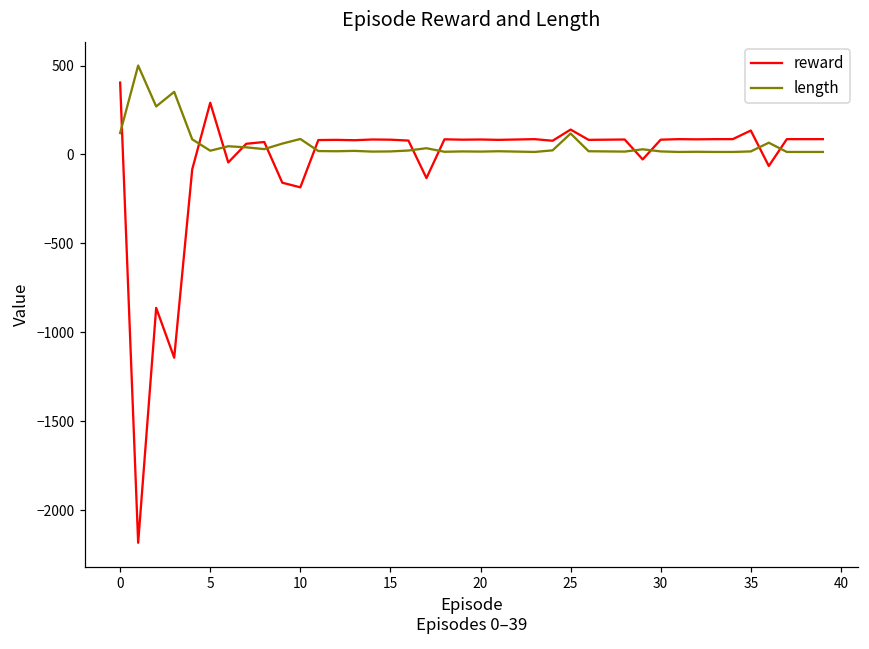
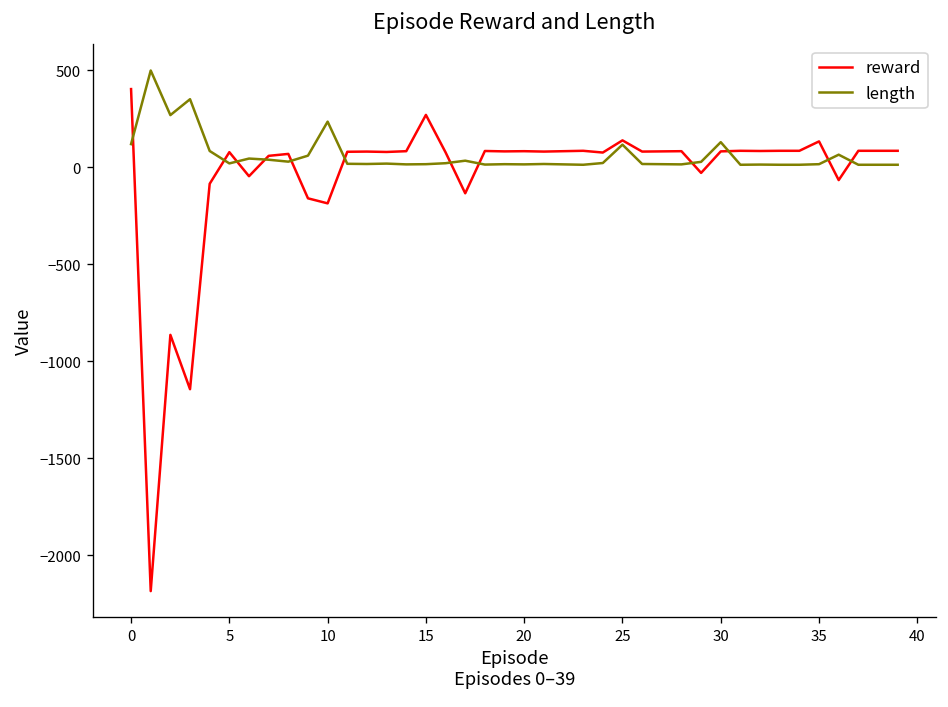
  {
    "reward": {
      "0": 400,
-     "5": 290,
+     "5": 80,
      "10": -190,
-     "15": 80,
+     "15": 270,
      "20": 80,
      "25": 140,
      "30": 80,
      "35": 130
    },
    "length": {
      "0": 120,
      "5": 20,
-     "10": 90,
+     "10": 240,
      "15": 20,
      "20": 20,
      "25": 120,
-     "30": 20,
+     "30": 130,
      "35": 20
    }
  }
